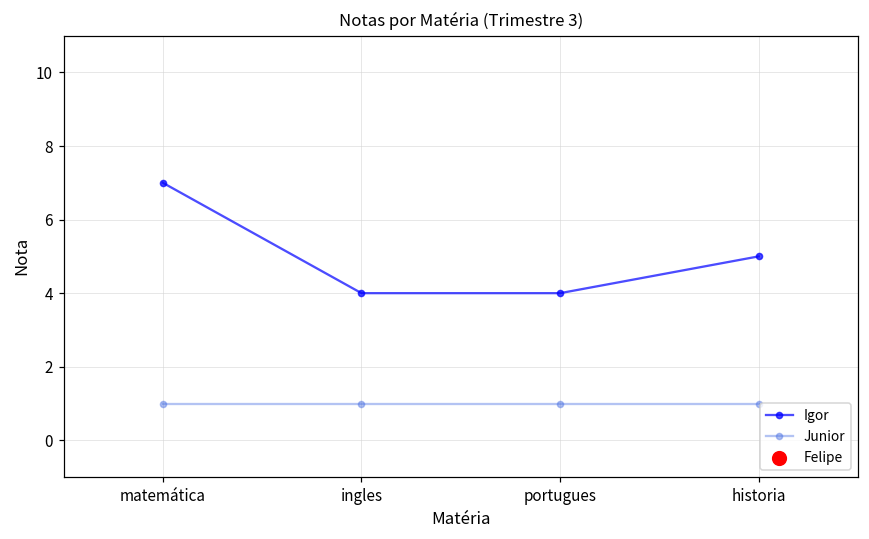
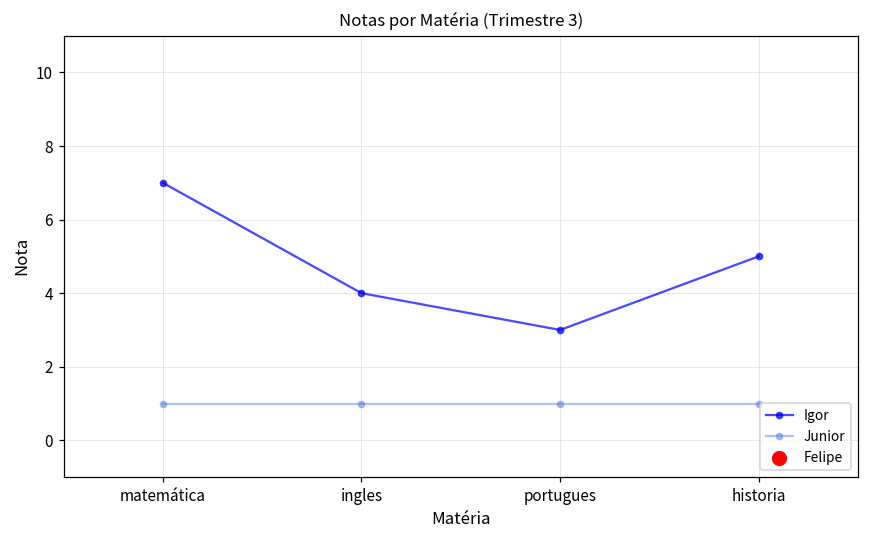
  {
    "Igor": {
      "matemática": 7,
      "ingles": 4,
-     "portugues": 4,
+     "portugues": 3,
      "historia": 5
    },
    "Junior": {
      "matemática": 1,
      "ingles": 1,
      "portugues": 1,
      "historia": 1
    }
  }
